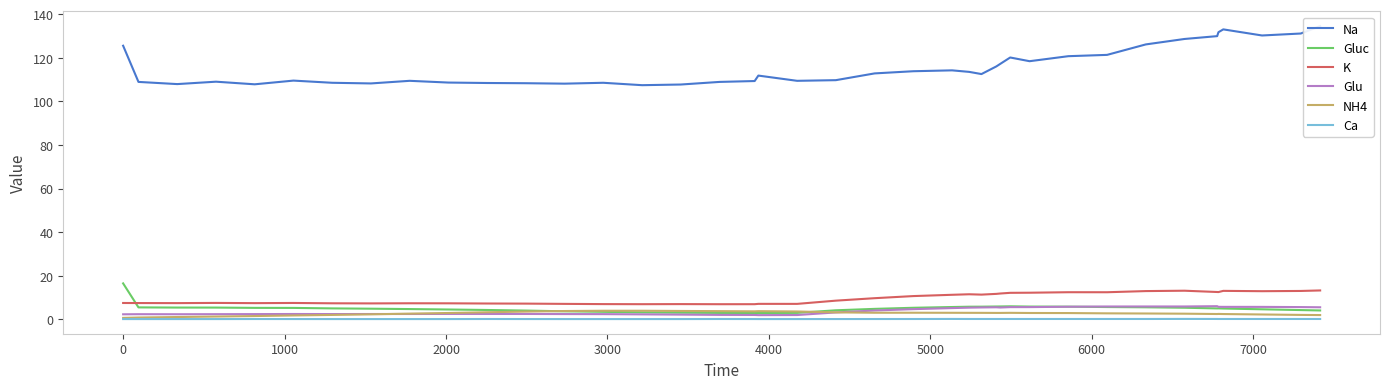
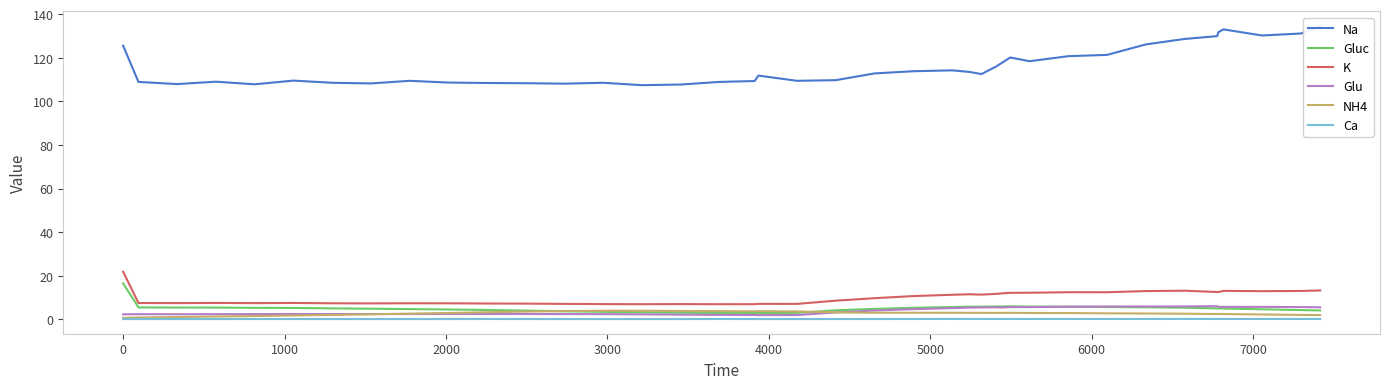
  {
    "Na": {
      "0": 126
    },
    "Gluc": {
      "0": 16
    },
    "K": {
-     "0": 7
+     "0": 22
    },
    "Glu": {
      "0": 2
    }
  }
